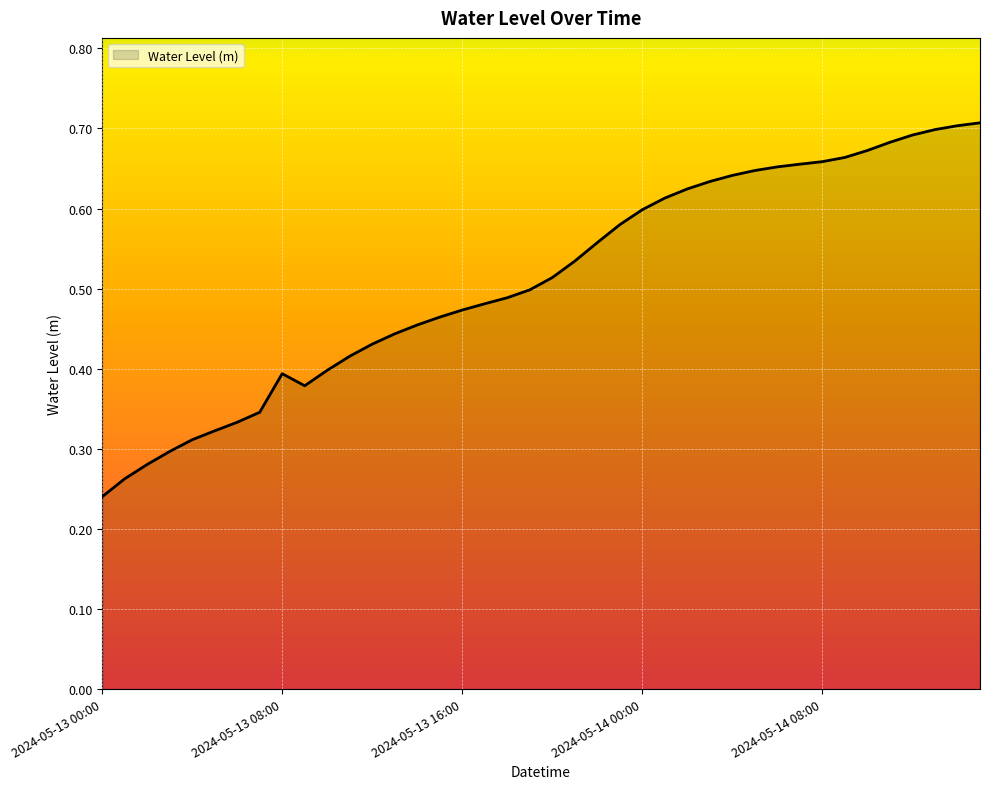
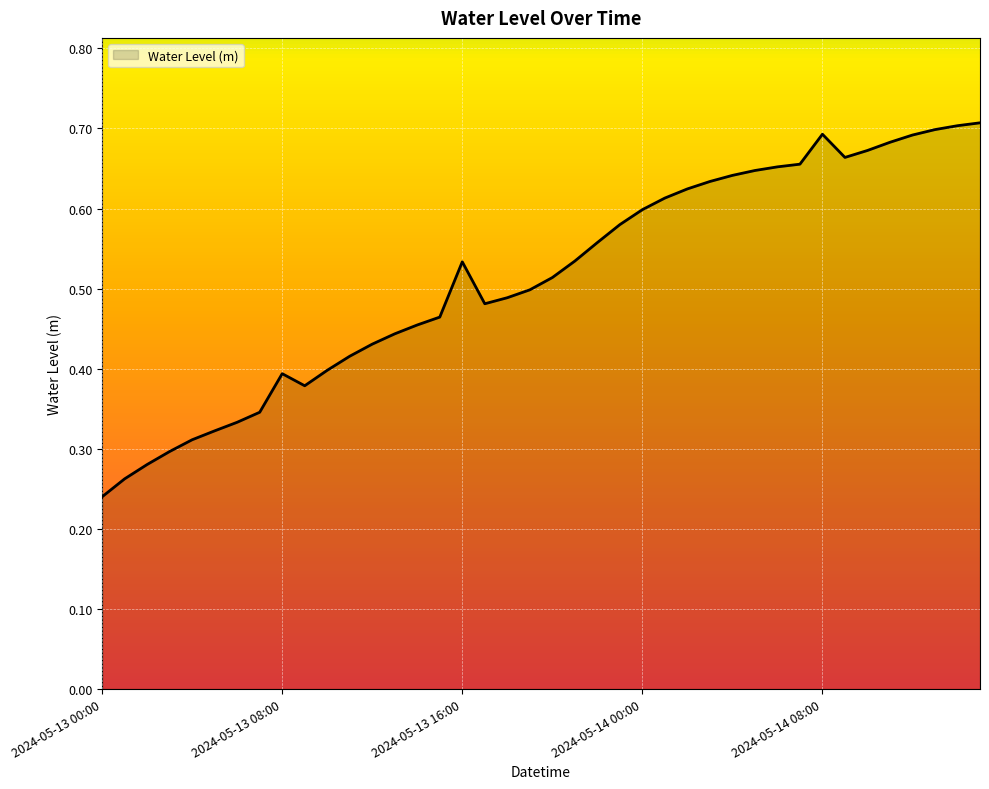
  {
    "2024-05-13 00:00": 0.24,
    "2024-05-13 08:00": 0.39,
-   "2024-05-13 16:00": 0.47,
+   "2024-05-13 16:00": 0.53,
    "2024-05-14 00:00": 0.60,
-   "2024-05-14 08:00": 0.66
+   "2024-05-14 08:00": 0.69
  }
